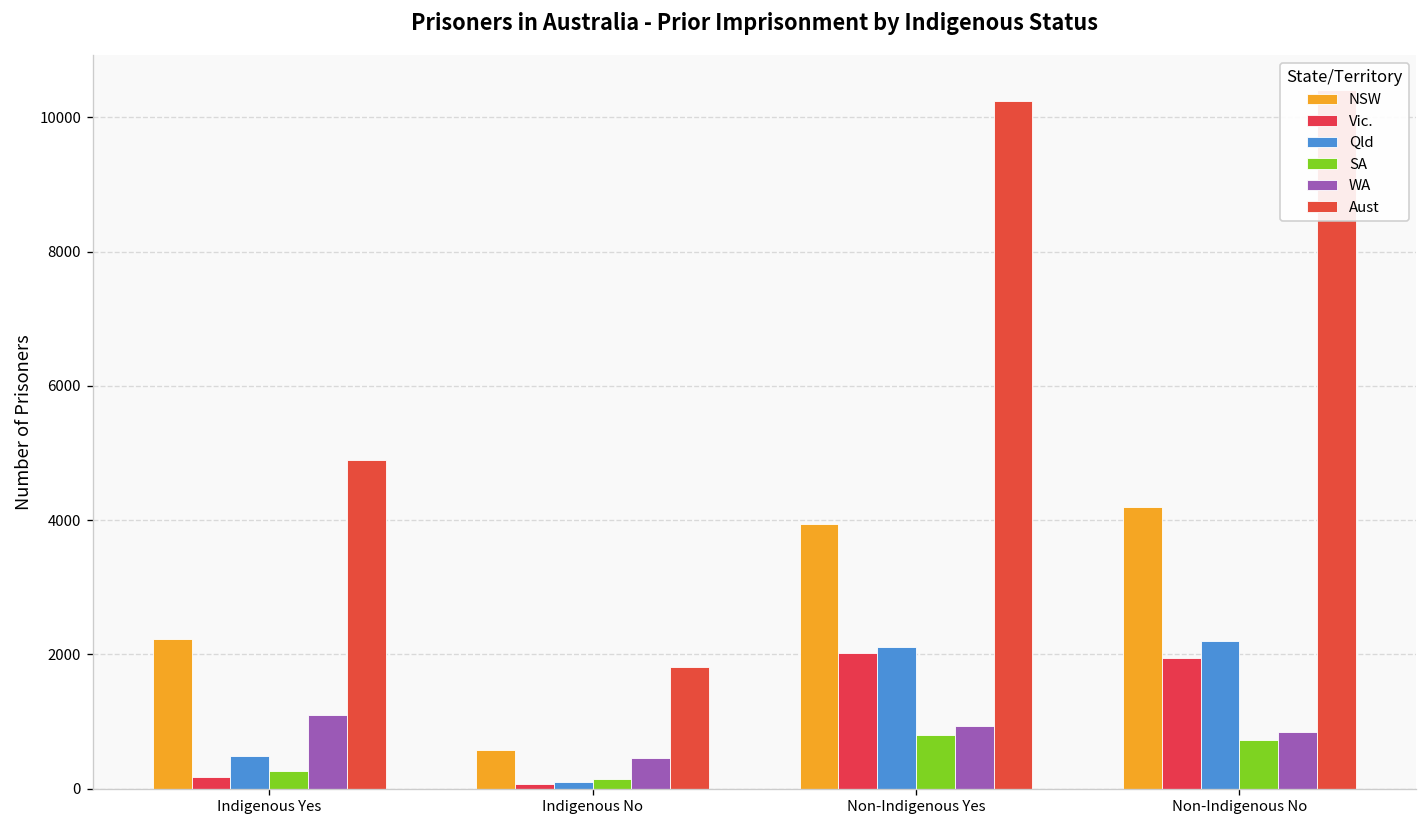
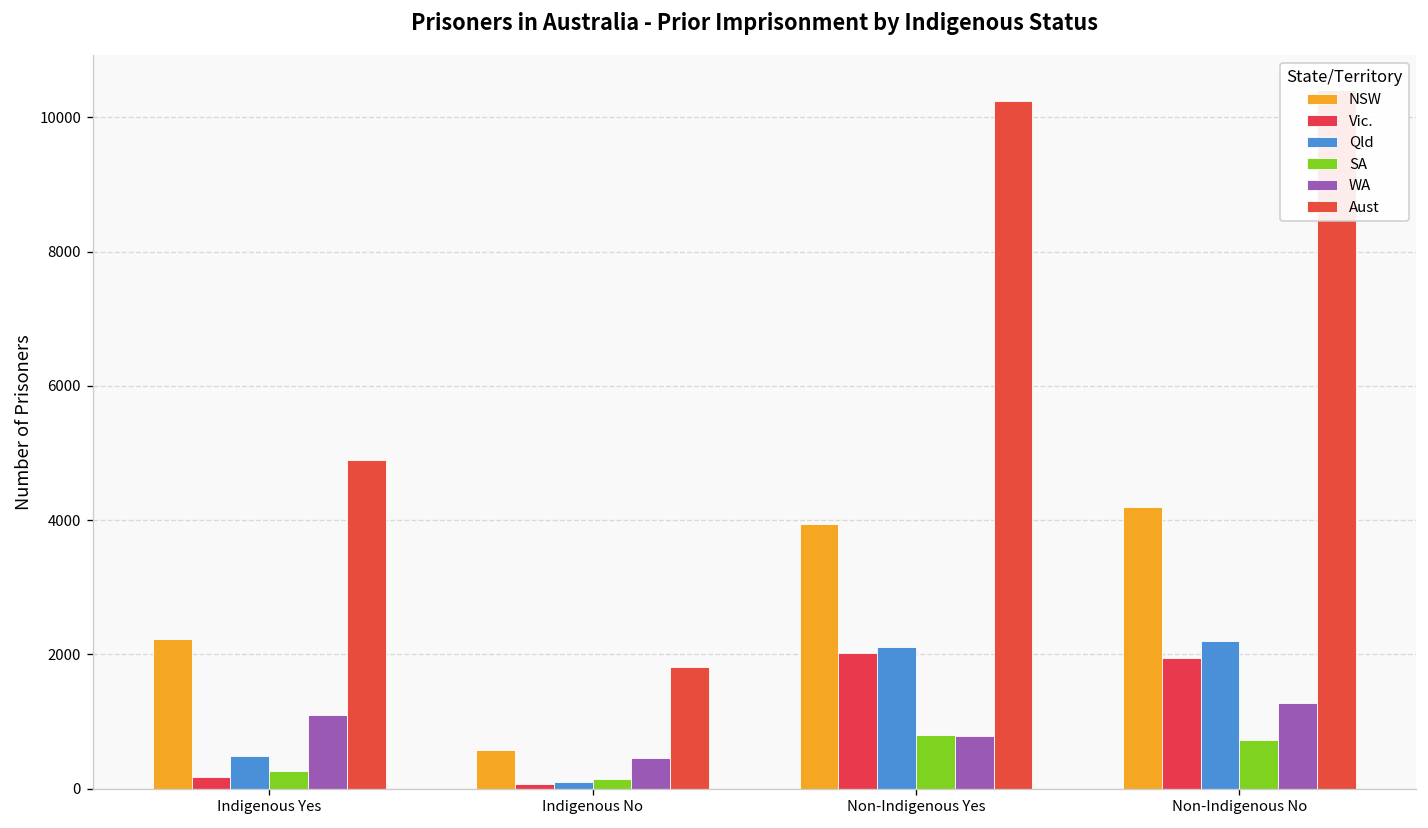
  {
    "NSW": {
      "Indigenous Yes": 2200,
      "Indigenous No": 600,
      "Non-Indigenous Yes": 3900,
      "Non-Indigenous No": 4200
    },
    "Qld": {
      "Indigenous Yes": 500,
      "Indigenous No": 100,
      "Non-Indigenous Yes": 2100,
      "Non-Indigenous No": 2200
    },
    "SA": {
      "Indigenous Yes": 300,
      "Indigenous No": 100,
      "Non-Indigenous Yes": 800,
      "Non-Indigenous No": 700
    },
    "WA": {
      "Indigenous Yes": 1100,
      "Indigenous No": 500,
-     "Non-Indigenous Yes": 900,
-     "Non-Indigenous No": 800
+     "Non-Indigenous Yes": 800,
+     "Non-Indigenous No": 1300
    }
  }
